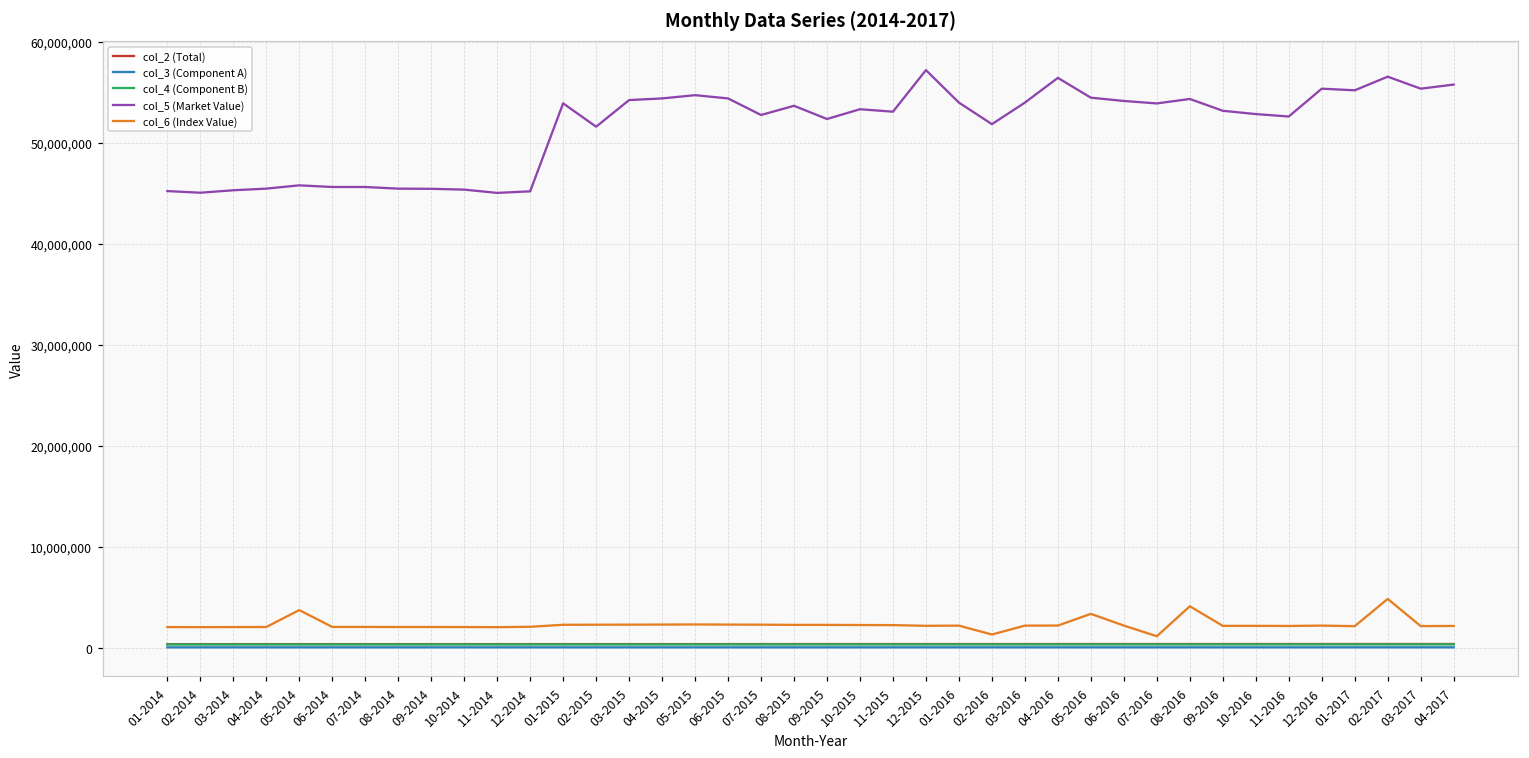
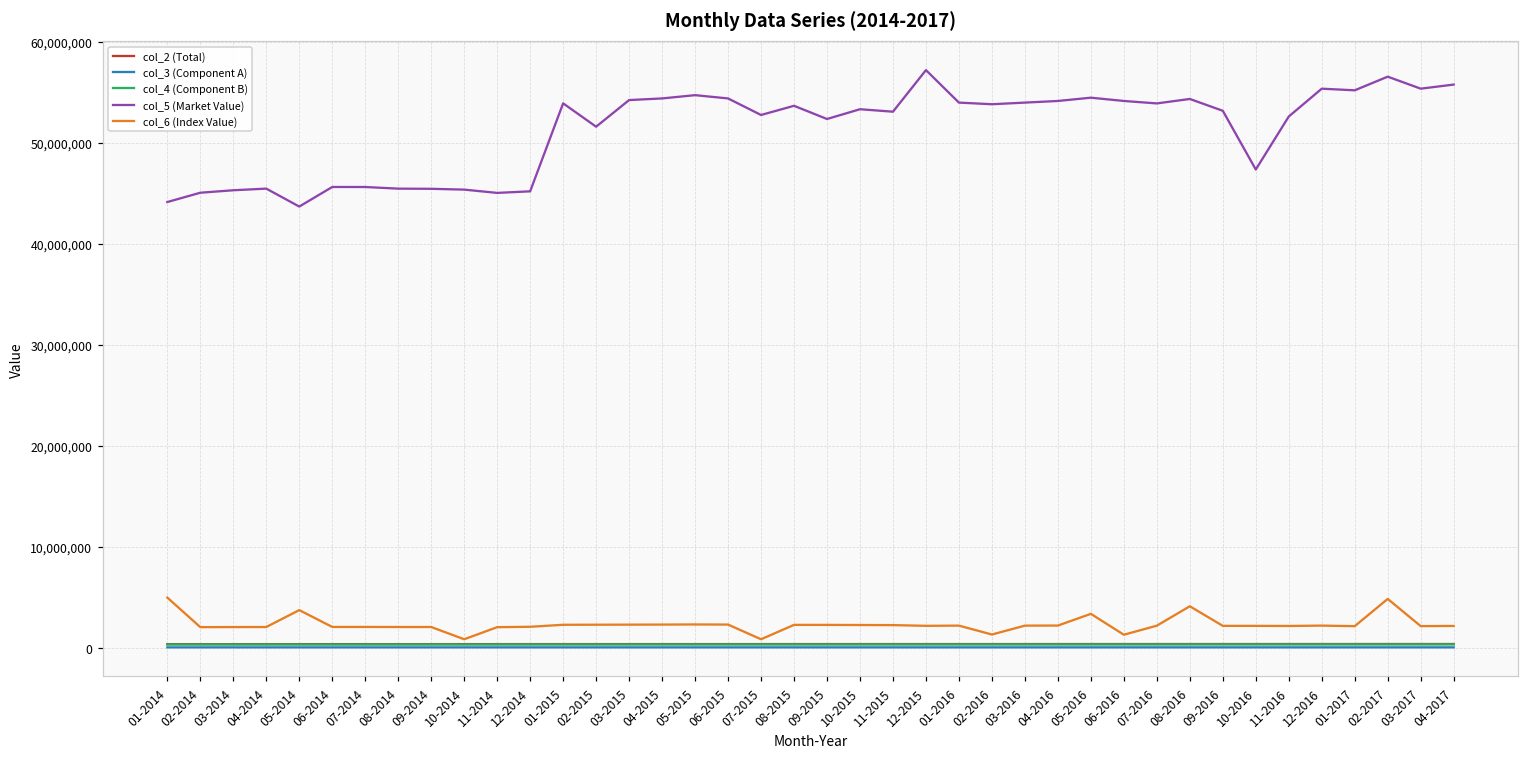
  {
    "col_3 (Component A)": {
      "01-2014": "0",
      "02-2014": "0",
      "03-2014": "0",
      "04-2014": "0",
      "05-2014": "0",
      "06-2014": "0",
      "07-2014": "0",
      "08-2014": "0",
      "09-2014": "0",
      "10-2014": "0",
      "11-2014": "0",
      "12-2014": "0",
      "01-2015": "0",
      "02-2015": "0",
      "03-2015": "0",
      "04-2015": "0",
      "05-2015": "0",
      "06-2015": "0",
      "07-2015": "0",
      "08-2015": "0",
      "09-2015": "0",
      "10-2015": "0",
      "11-2015": "0",
      "12-2015": "0",
      "01-2016": "0",
      "02-2016": "0",
      "03-2016": "0",
      "04-2016": "0",
      "05-2016": "0",
      "06-2016": "0",
      "07-2016": "0",
      "08-2016": "0",
      "09-2016": "0",
      "10-2016": "0",
      "11-2016": "0",
      "12-2016": "0",
      "01-2017": "0",
      "02-2017": "0",
      "03-2017": "0",
      "04-2017": "0"
    },
    "col_5 (Market Value)": {
-     "01-2014": "45,000,000",
+     "01-2014": "44,000,000",
      "02-2014": "45,000,000",
      "03-2014": "45,000,000",
      "04-2014": "45,000,000",
-     "05-2014": "46,000,000",
+     "05-2014": "44,000,000",
      "06-2014": "46,000,000",
      "07-2014": "46,000,000",
      "08-2014": "45,000,000",
      "09-2014": "45,000,000",
      "10-2014": "45,000,000",
      "11-2014": "45,000,000",
      "12-2014": "45,000,000",
      "01-2015": "54,000,000",
      "02-2015": "52,000,000",
      "03-2015": "54,000,000",
      "04-2015": "54,000,000",
      "05-2015": "55,000,000",
      "06-2015": "54,000,000",
      "07-2015": "53,000,000",
      "08-2015": "54,000,000",
      "09-2015": "52,000,000",
      "10-2015": "53,000,000",
      "11-2015": "53,000,000",
      "12-2015": "57,000,000",
      "01-2016": "54,000,000",
-     "02-2016": "52,000,000",
+     "02-2016": "54,000,000",
      "03-2016": "54,000,000",
-     "04-2016": "56,000,000",
+     "04-2016": "54,000,000",
      "05-2016": "54,000,000",
      "06-2016": "54,000,000",
      "07-2016": "54,000,000",
      "08-2016": "54,000,000",
      "09-2016": "53,000,000",
-     "10-2016": "53,000,000",
+     "10-2016": "47,000,000",
      "11-2016": "53,000,000",
      "12-2016": "55,000,000",
      "01-2017": "55,000,000",
      "02-2017": "57,000,000",
      "03-2017": "55,000,000",
      "04-2017": "56,000,000"
    },
    "col_6 (Index Value)": {
-     "01-2014": "2,000,000",
+     "01-2014": "5,000,000",
      "02-2014": "2,000,000",
      "03-2014": "2,000,000",
      "04-2014": "2,000,000",
      "05-2014": "4,000,000",
      "06-2014": "2,000,000",
      "07-2014": "2,000,000",
      "08-2014": "2,000,000",
      "09-2014": "2,000,000",
-     "10-2014": "2,000,000",
+     "10-2014": "1,000,000",
      "11-2014": "2,000,000",
      "12-2014": "2,000,000",
      "01-2015": "2,000,000",
      "02-2015": "2,000,000",
      "03-2015": "2,000,000",
      "04-2015": "2,000,000",
      "05-2015": "2,000,000",
      "06-2015": "2,000,000",
-     "07-2015": "2,000,000",
+     "07-2015": "1,000,000",
      "08-2015": "2,000,000",
      "09-2015": "2,000,000",
      "10-2015": "2,000,000",
      "11-2015": "2,000,000",
      "12-2015": "2,000,000",
      "01-2016": "2,000,000",
      "02-2016": "1,000,000",
      "03-2016": "2,000,000",
      "04-2016": "2,000,000",
      "05-2016": "3,000,000",
-     "06-2016": "2,000,000",
-     "07-2016": "1,000,000",
+     "06-2016": "1,000,000",
+     "07-2016": "2,000,000",
      "08-2016": "4,000,000",
      "09-2016": "2,000,000",
      "10-2016": "2,000,000",
      "11-2016": "2,000,000",
      "12-2016": "2,000,000",
      "01-2017": "2,000,000",
      "02-2017": "5,000,000",
      "03-2017": "2,000,000",
      "04-2017": "2,000,000"
    }
  }
